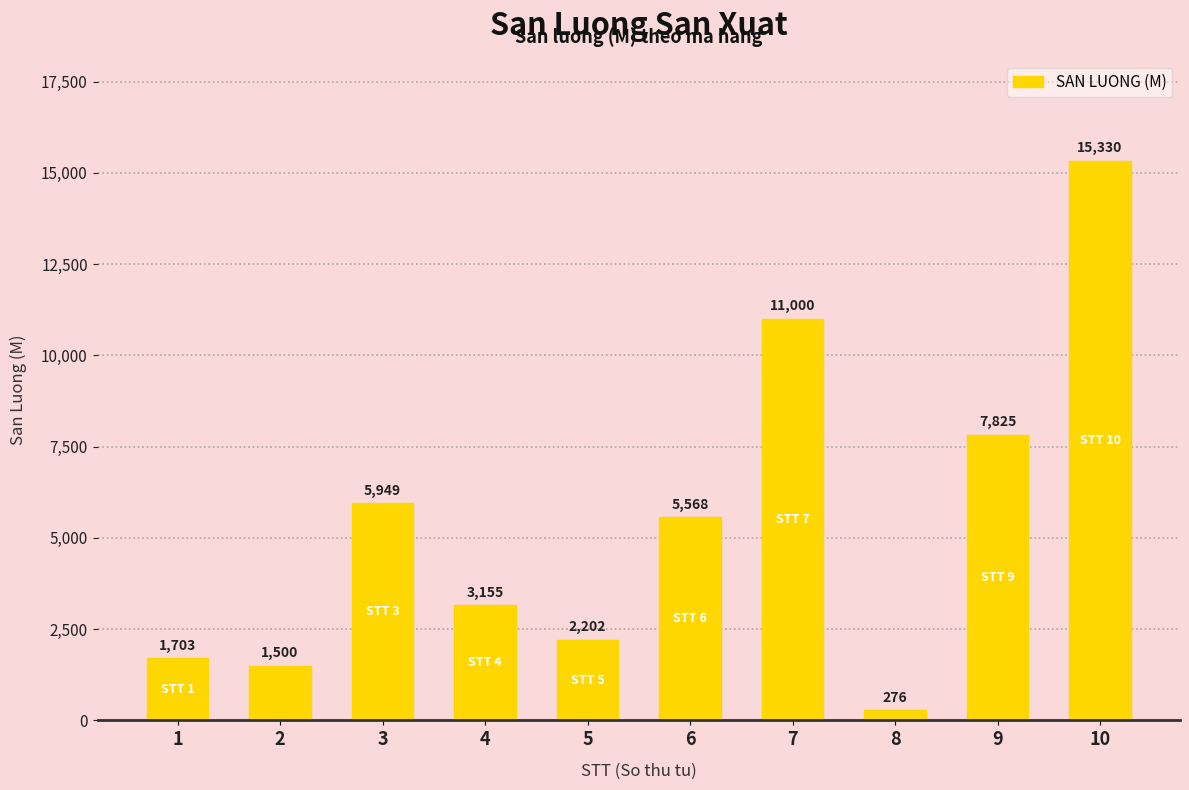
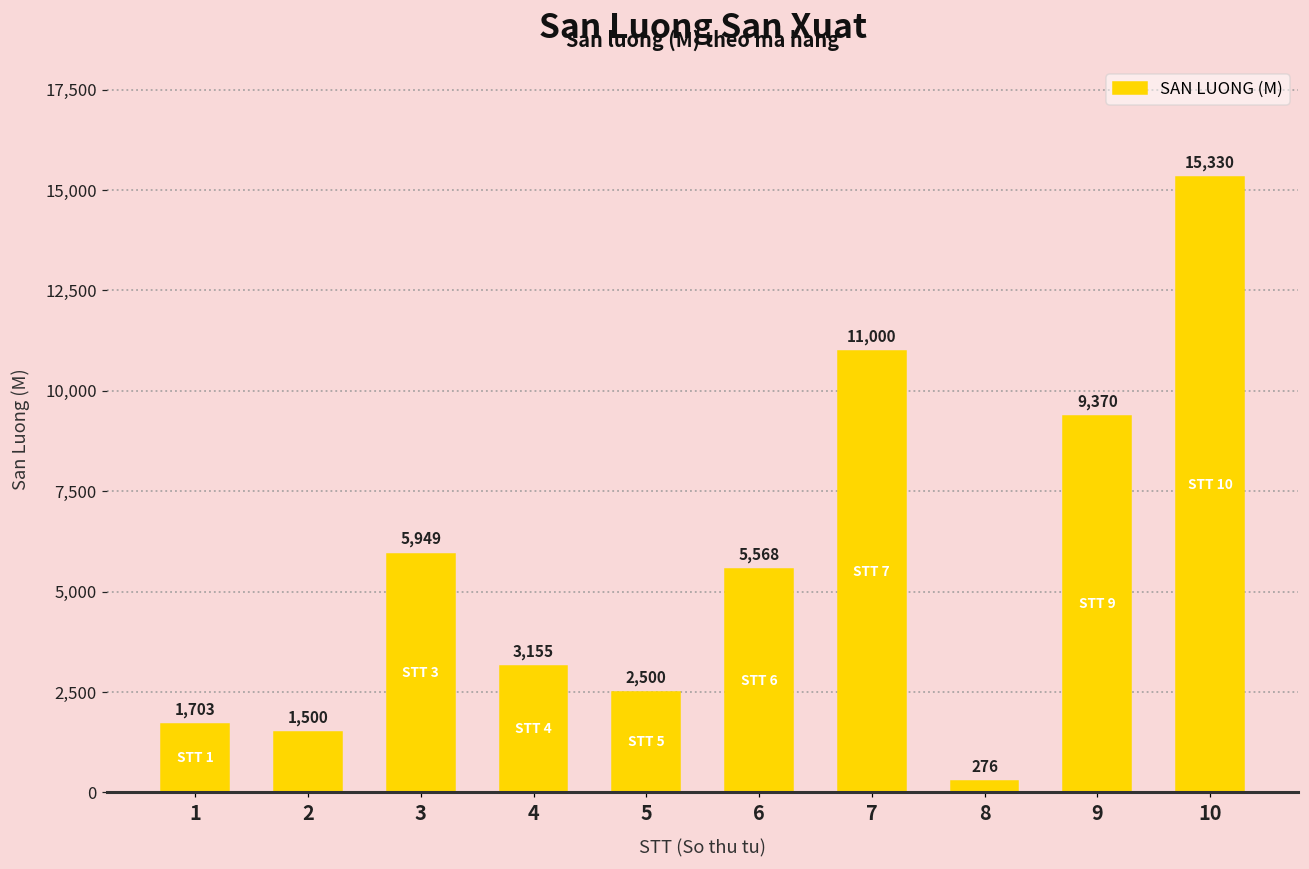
  {
    "1": "1,703",
    "2": "1,500",
    "3": "5,949",
    "4": "3,155",
-   "5": "2,202",
+   "5": "2,500",
    "6": "5,568",
    "7": "11,000",
    "8": "276",
-   "9": "7,825",
+   "9": "9,370",
    "10": "15,330"
  }
